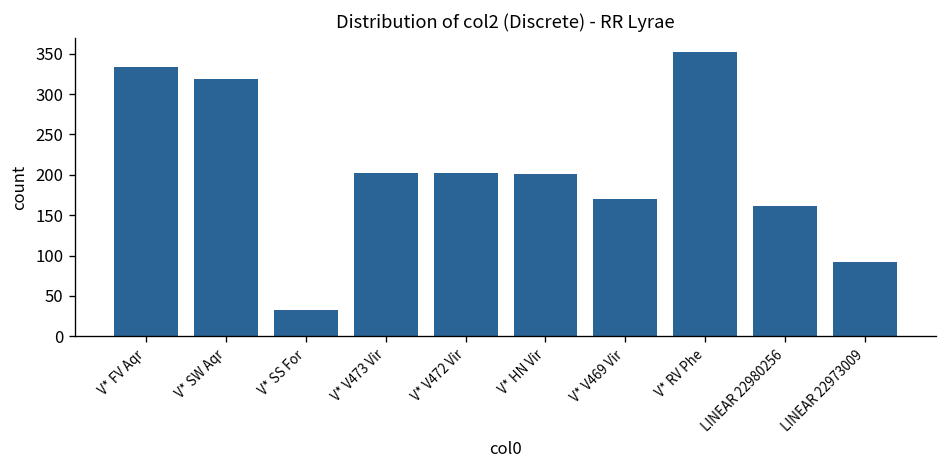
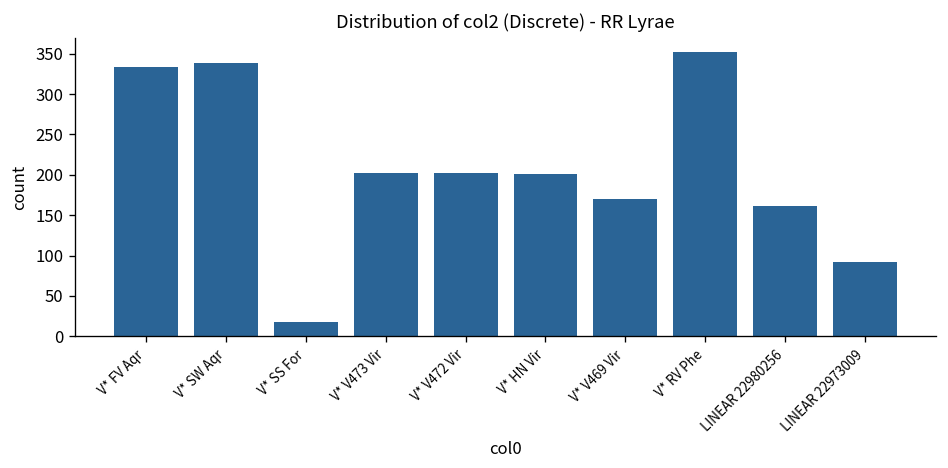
  {
    "V* FV Aqr": 330,
-   "V* SW Aqr": 320,
-   "V* SS For": 30,
+   "V* SW Aqr": 340,
+   "V* SS For": 20,
    "V* V473 Vir": 200,
    "V* V472 Vir": 200,
    "V* HN Vir": 200,
    "V* V469 Vir": 170,
    "V* RV Phe": 350,
    "LINEAR 22980256": 160,
    "LINEAR 22973009": 90
  }
